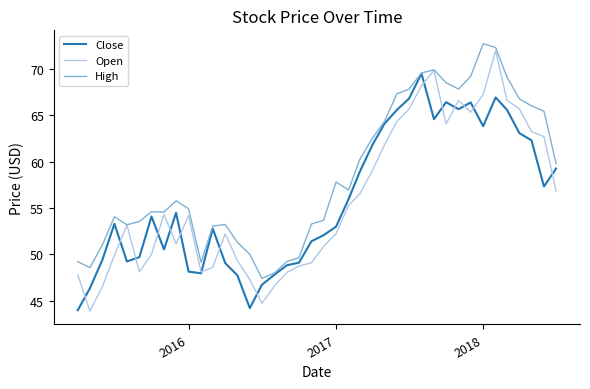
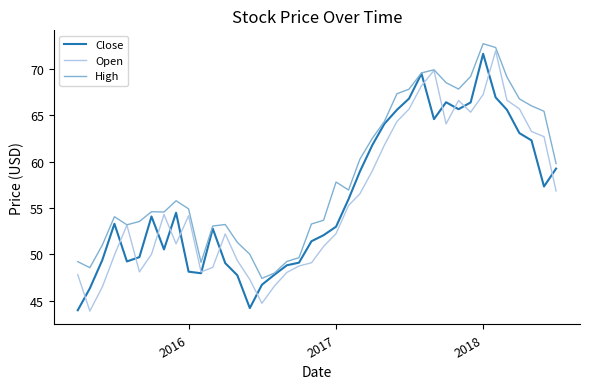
  {
    "Close": {
      "2016": 48,
      "2017": 53,
-     "2018": 64
+     "2018": 72
    }
  }
